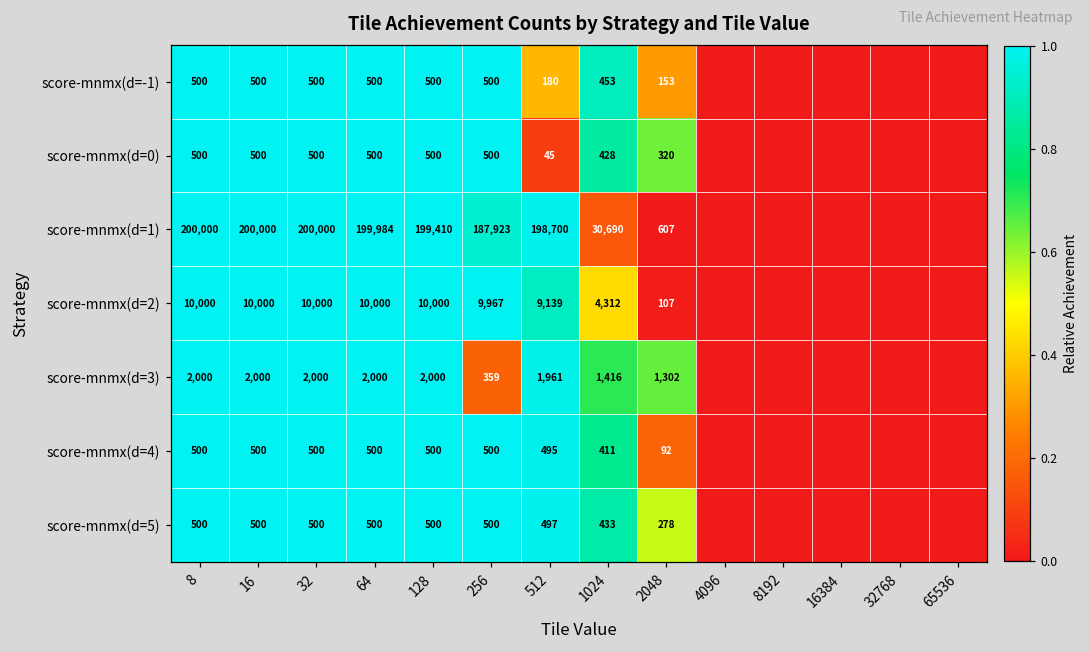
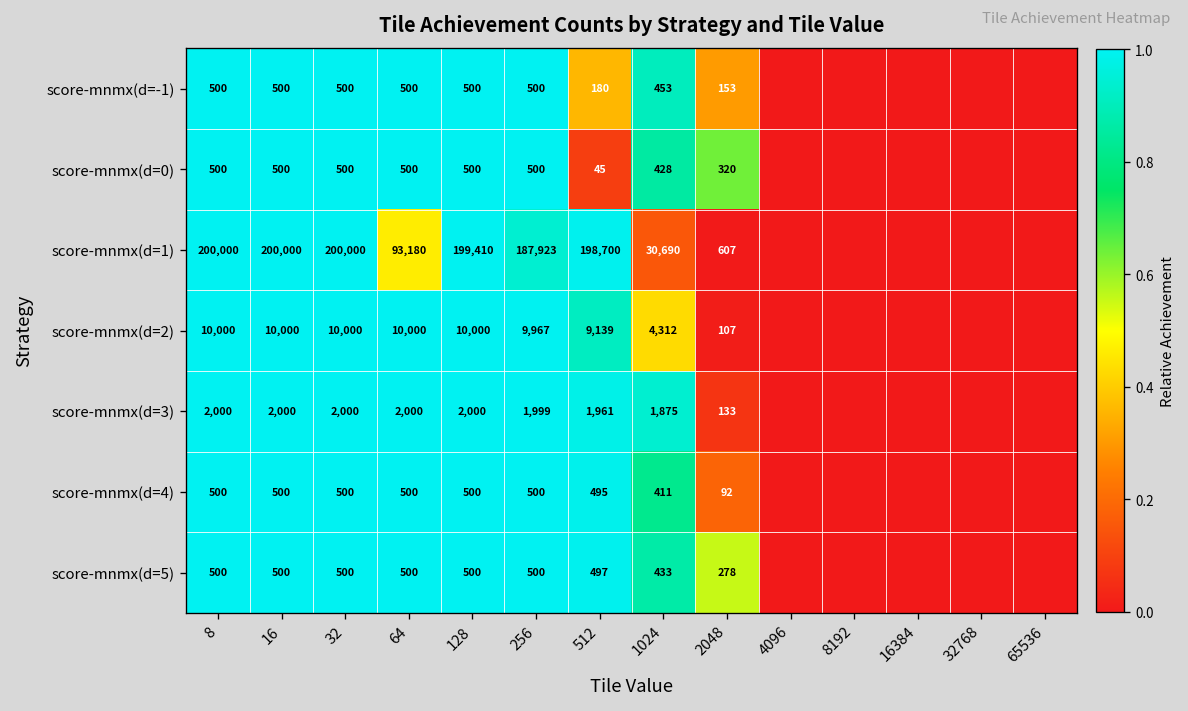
  {
    "score-mnmx(d=-1)": {
      "8": "500",
      "16": "500",
      "32": "500",
      "64": "500",
      "128": "500",
      "256": "500",
      "512": "180",
      "1024": "453",
      "2048": "153"
    },
    "score-mnmx(d=0)": {
      "8": "500",
      "16": "500",
      "32": "500",
      "64": "500",
      "128": "500",
      "256": "500",
      "512": "45",
      "1024": "428",
      "2048": "320"
    },
    "score-mnmx(d=1)": {
      "8": "200,000",
      "16": "200,000",
      "32": "200,000",
-     "64": "199,984",
+     "64": "93,180",
      "128": "199,410",
      "256": "187,923",
      "512": "198,700",
      "1024": "30,690",
      "2048": "607"
    },
    "score-mnmx(d=2)": {
      "8": "10,000",
      "16": "10,000",
      "32": "10,000",
      "64": "10,000",
      "128": "10,000",
      "256": "9,967",
      "512": "9,139",
      "1024": "4,312",
      "2048": "107"
    },
    "score-mnmx(d=3)": {
      "8": "2,000",
      "16": "2,000",
      "32": "2,000",
      "64": "2,000",
      "128": "2,000",
-     "256": "359",
+     "256": "1,999",
      "512": "1,961",
-     "1024": "1,416",
-     "2048": "1,302"
+     "1024": "1,875",
+     "2048": "133"
    },
    "score-mnmx(d=4)": {
      "8": "500",
      "16": "500",
      "32": "500",
      "64": "500",
      "128": "500",
      "256": "500",
      "512": "495",
      "1024": "411",
      "2048": "92"
    },
    "score-mnmx(d=5)": {
      "8": "500",
      "16": "500",
      "32": "500",
      "64": "500",
      "128": "500",
      "256": "500",
      "512": "497",
      "1024": "433",
      "2048": "278"
    }
  }
